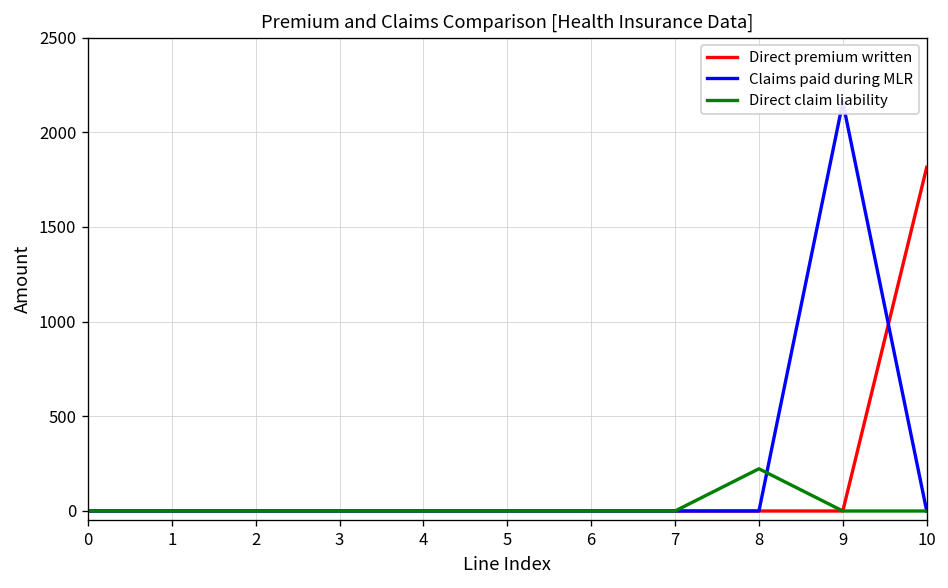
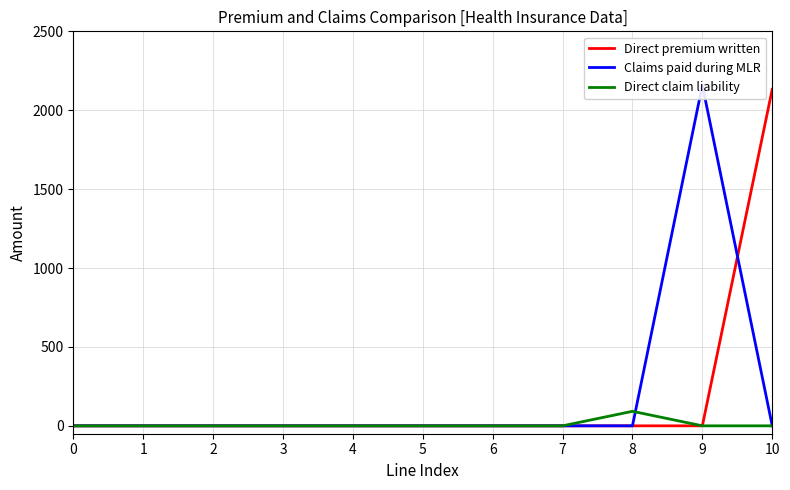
  {
    "Direct premium written": {
-     "10": 1820
+     "10": 2130
    },
    "Direct claim liability": {
-     "8": 220
+     "8": 90
    }
  }
